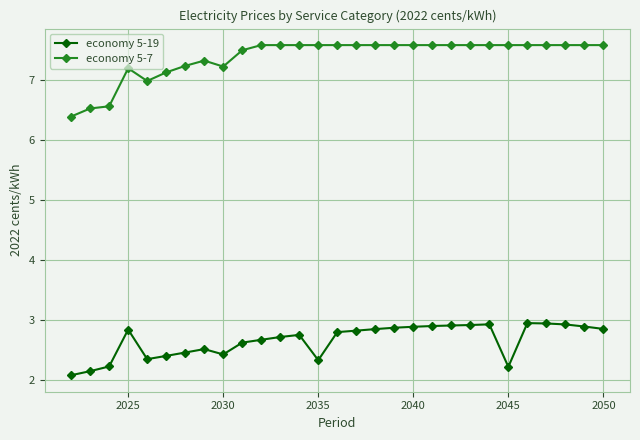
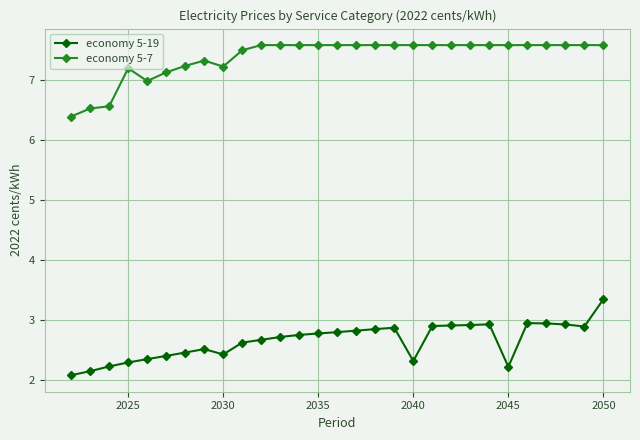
  {
    "economy 5-19": {
-     "2025": 2.8,
+     "2025": 2.3,
      "2030": 2.4,
-     "2035": 2.3,
-     "2040": 2.9,
+     "2035": 2.8,
+     "2040": 2.3,
      "2045": 2.2,
-     "2050": 2.9
+     "2050": 3.3
    },
    "economy 5-7": {
      "2030": 7.2,
      "2035": 7.6,
      "2040": 7.6,
      "2045": 7.6,
      "2050": 7.6
    }
  }
